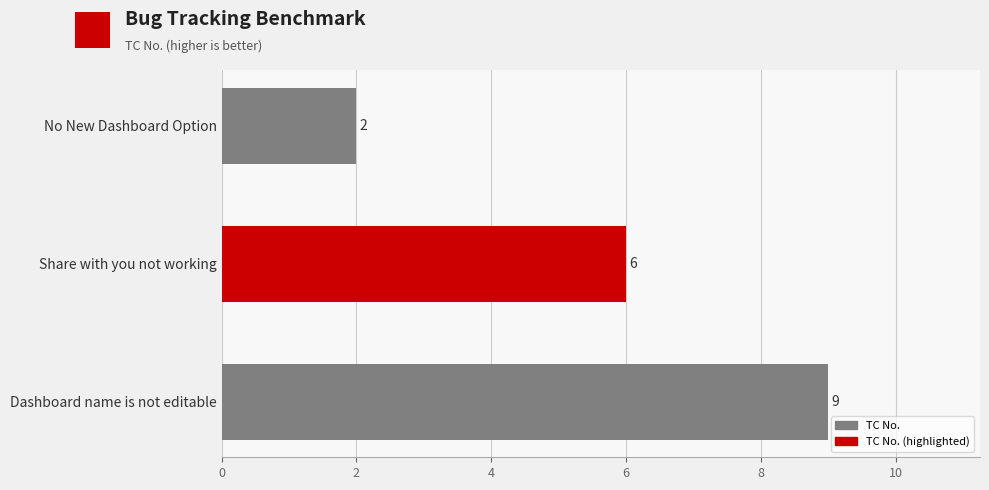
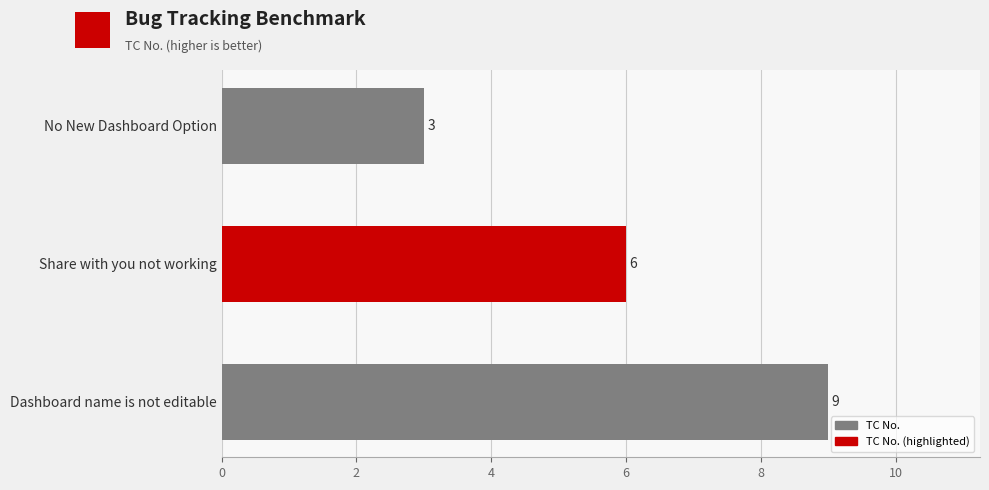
  {
-   "No New Dashboard Option": 2,
+   "No New Dashboard Option": 3,
    "Share with you not working": 6,
    "Dashboard name is not editable": 9
  }
